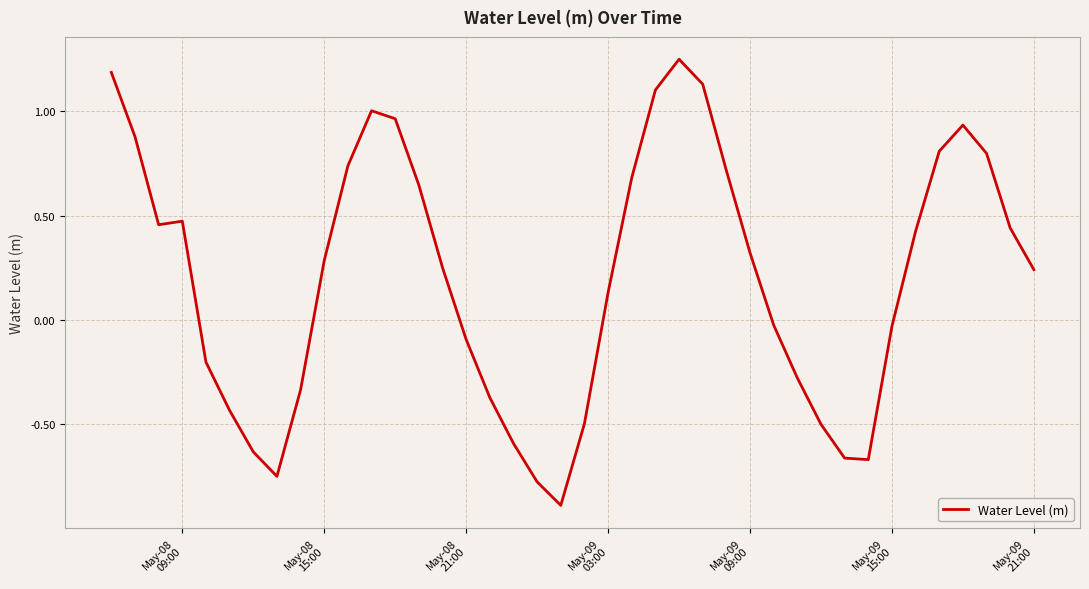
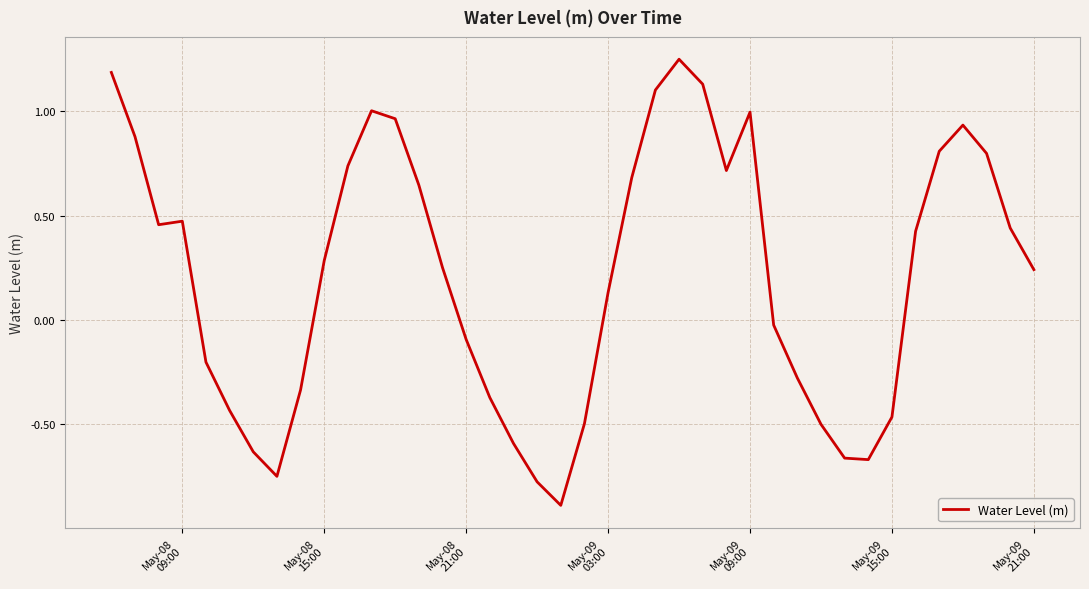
  {
    "May-08 09:00": 0.47,
    "May-08 15:00": 0.28,
    "May-08 21:00": -0.09,
    "May-09 03:00": 0.13,
-   "May-09 09:00": 0.32,
-   "May-09 15:00": -0.03,
+   "May-09 09:00": 1.00,
+   "May-09 15:00": -0.47,
    "May-09 21:00": 0.24
  }
